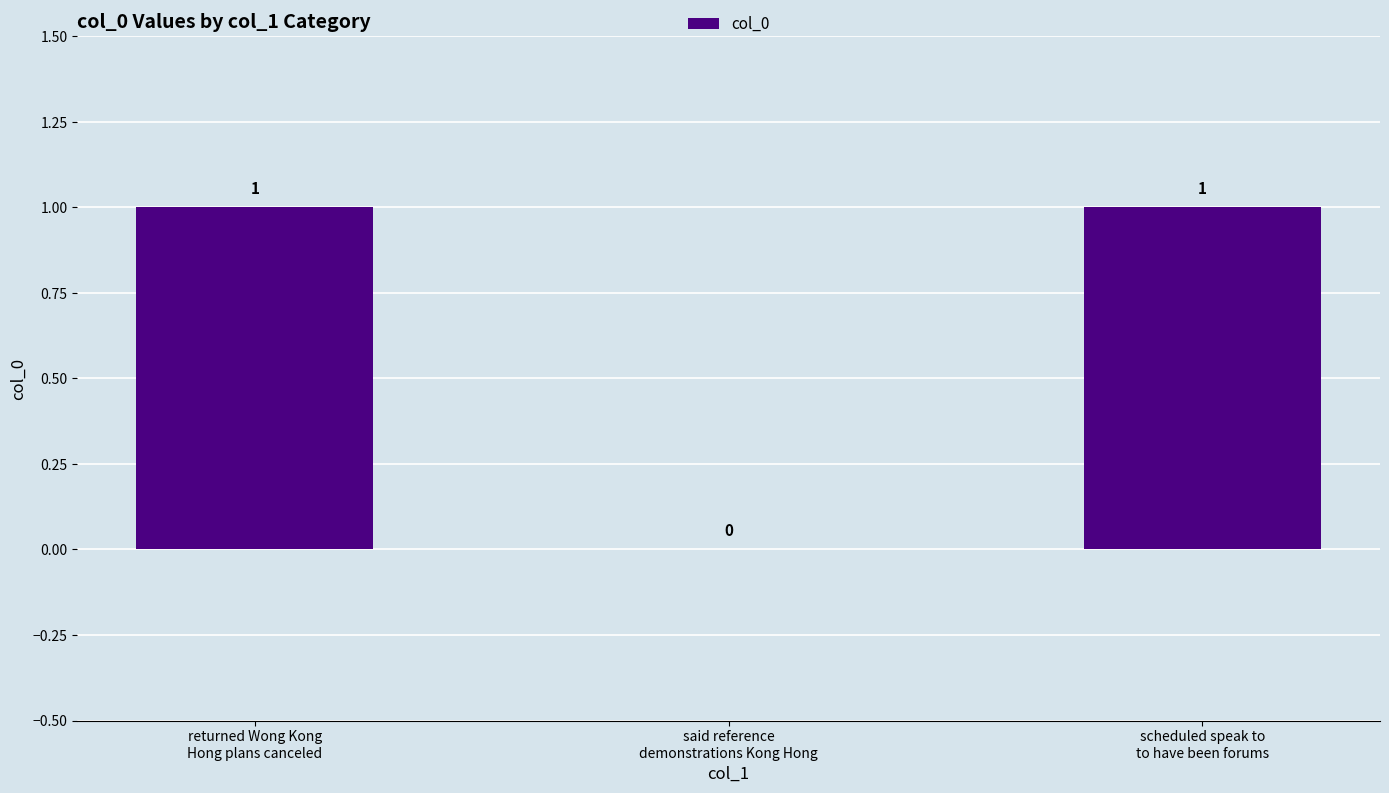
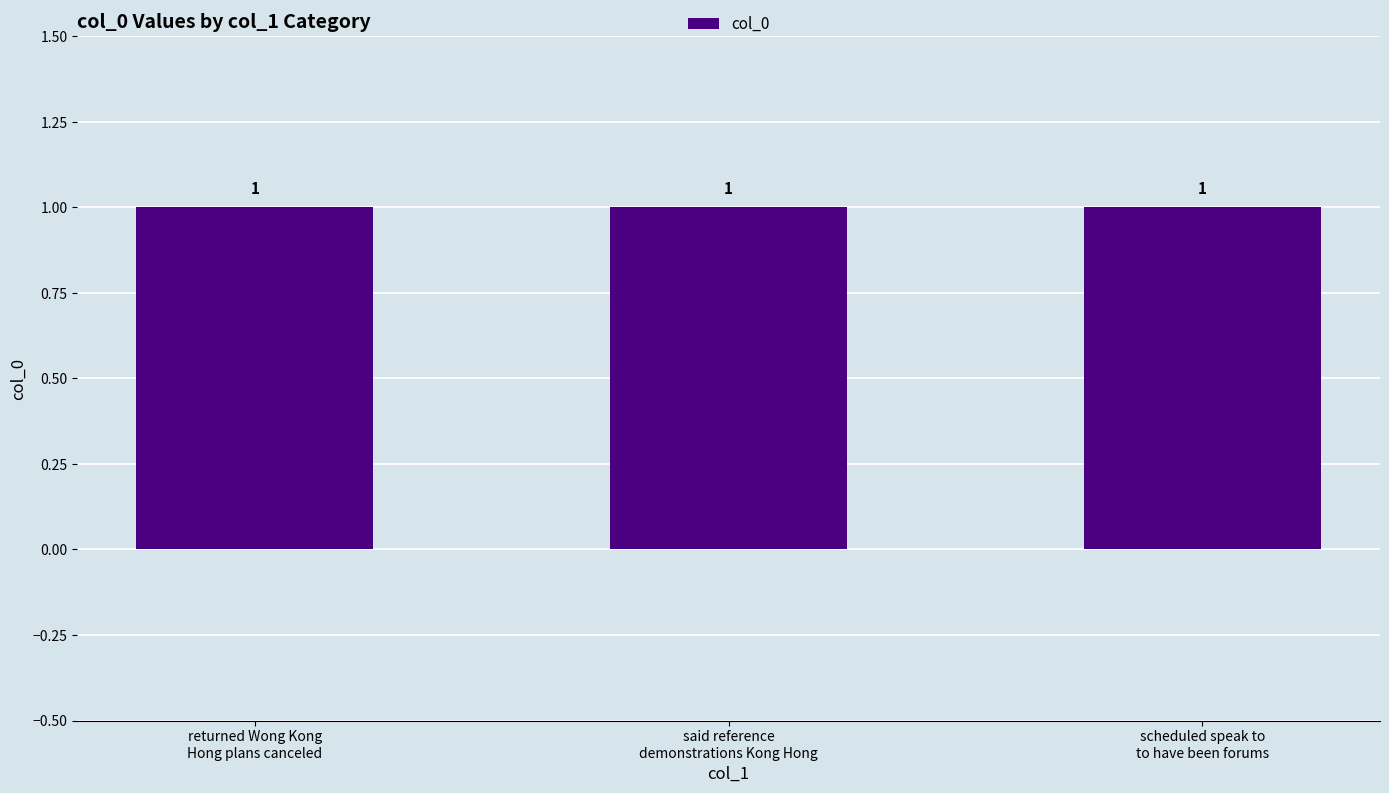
  {
    "returned Wong Kong Hong plans canceled": 1,
-   "said reference demonstrations Kong Hong": 0,
+   "said reference demonstrations Kong Hong": 1,
    "scheduled speak to to have been forums": 1
  }
